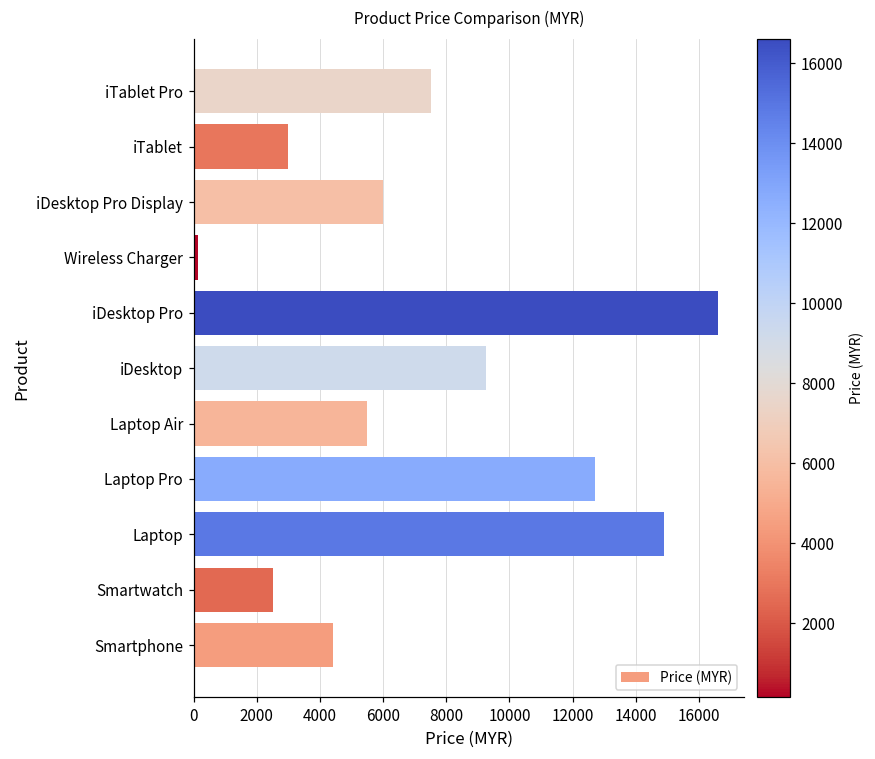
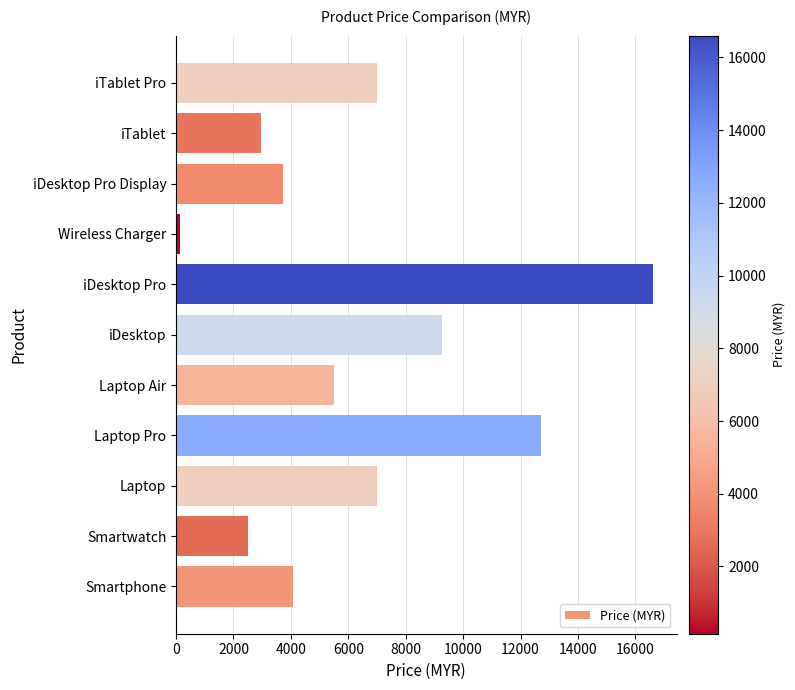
  {
-   "iTablet Pro": 7500,
+   "iTablet Pro": 7000,
    "iTablet": 3000,
-   "iDesktop Pro Display": 6000,
+   "iDesktop Pro Display": 3700,
    "Wireless Charger": 200,
    "iDesktop Pro": 16600,
    "iDesktop": 9300,
    "Laptop Air": 5500,
    "Laptop Pro": 12700,
-   "Laptop": 14900,
+   "Laptop": 7000,
    "Smartwatch": 2500,
-   "Smartphone": 4400
+   "Smartphone": 4100
  }
